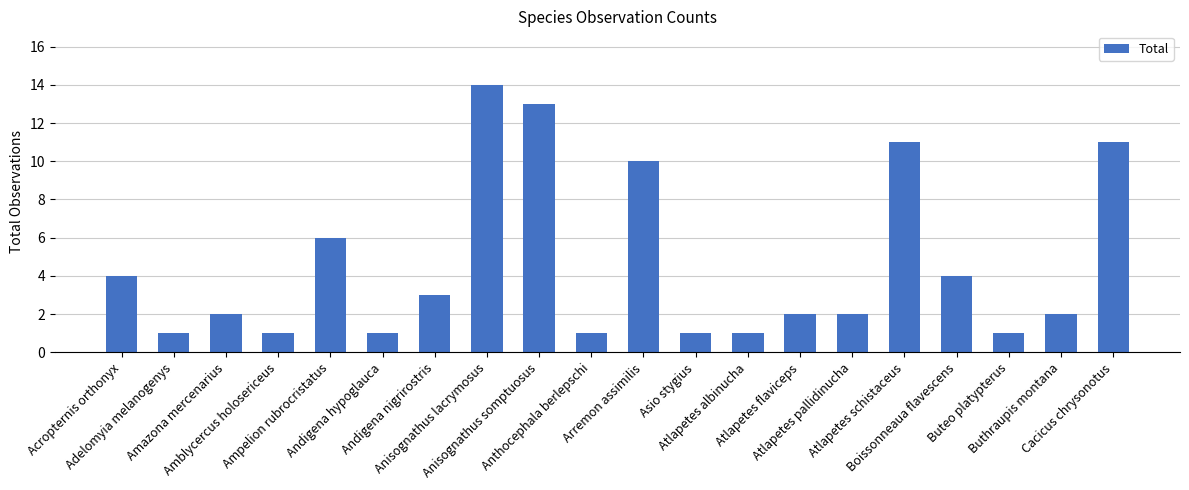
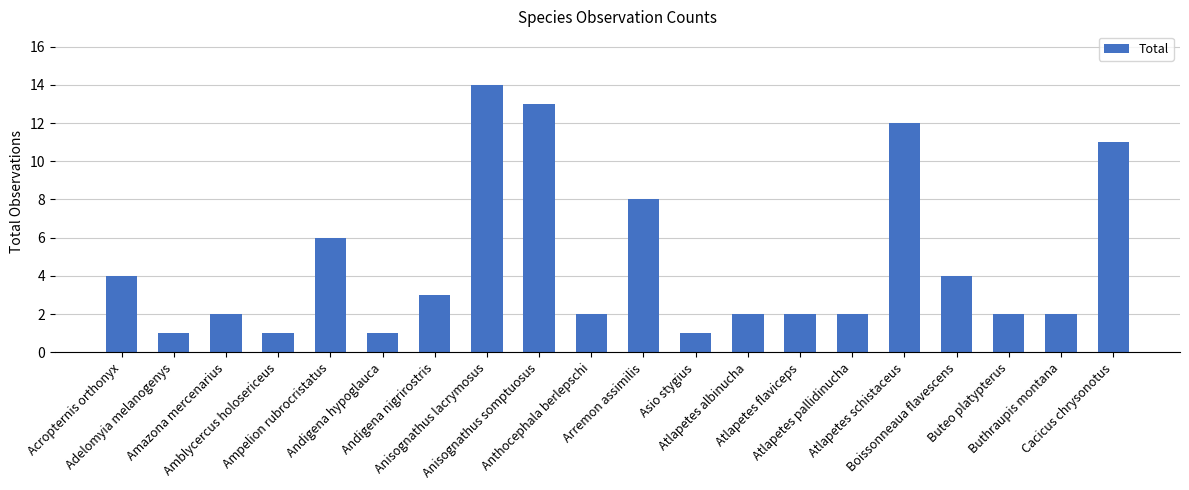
  {
    "Acropternis orthonyx": 4,
    "Adelomyia melanogenys": 1,
    "Amazona mercenarius": 2,
    "Amblycercus holosericeus": 1,
    "Ampelion rubrocristatus": 6,
    "Andigena hypoglauca": 1,
    "Andigena nigrirostris": 3,
    "Anisognathus lacrymosus": 14,
    "Anisognathus somptuosus": 13,
-   "Anthocephala berlepschi": 1,
-   "Arremon assimilis": 10,
+   "Anthocephala berlepschi": 2,
+   "Arremon assimilis": 8,
    "Asio stygius": 1,
-   "Atlapetes albinucha": 1,
+   "Atlapetes albinucha": 2,
    "Atlapetes flaviceps": 2,
    "Atlapetes pallidinucha": 2,
-   "Atlapetes schistaceus": 11,
+   "Atlapetes schistaceus": 12,
    "Boissonneaua flavescens": 4,
-   "Buteo platypterus": 1,
+   "Buteo platypterus": 2,
    "Buthraupis montana": 2,
    "Cacicus chrysonotus": 11
  }
